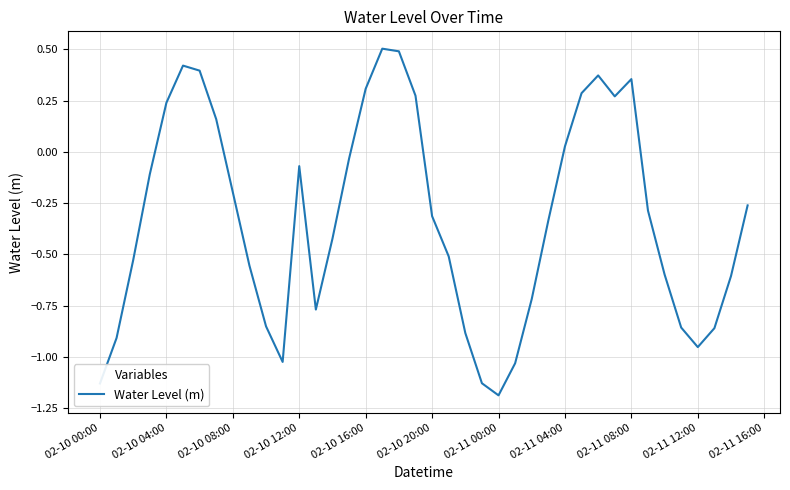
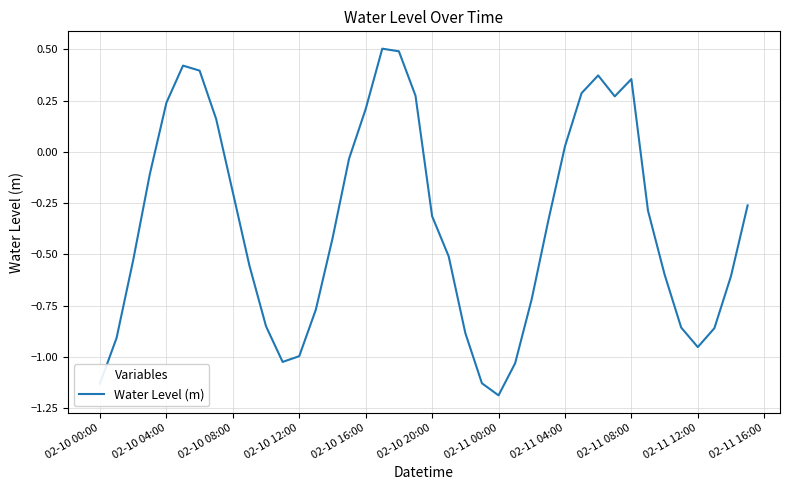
  {
    "02-10 04:00": 0.24,
    "02-10 08:00": -0.20,
-   "02-10 12:00": -0.07,
-   "02-10 16:00": 0.31,
+   "02-10 12:00": -1.00,
+   "02-10 16:00": 0.21,
    "02-10 20:00": -0.31,
    "02-11 00:00": -1.19,
    "02-11 04:00": 0.03,
    "02-11 08:00": 0.35,
    "02-11 12:00": -0.95
  }
